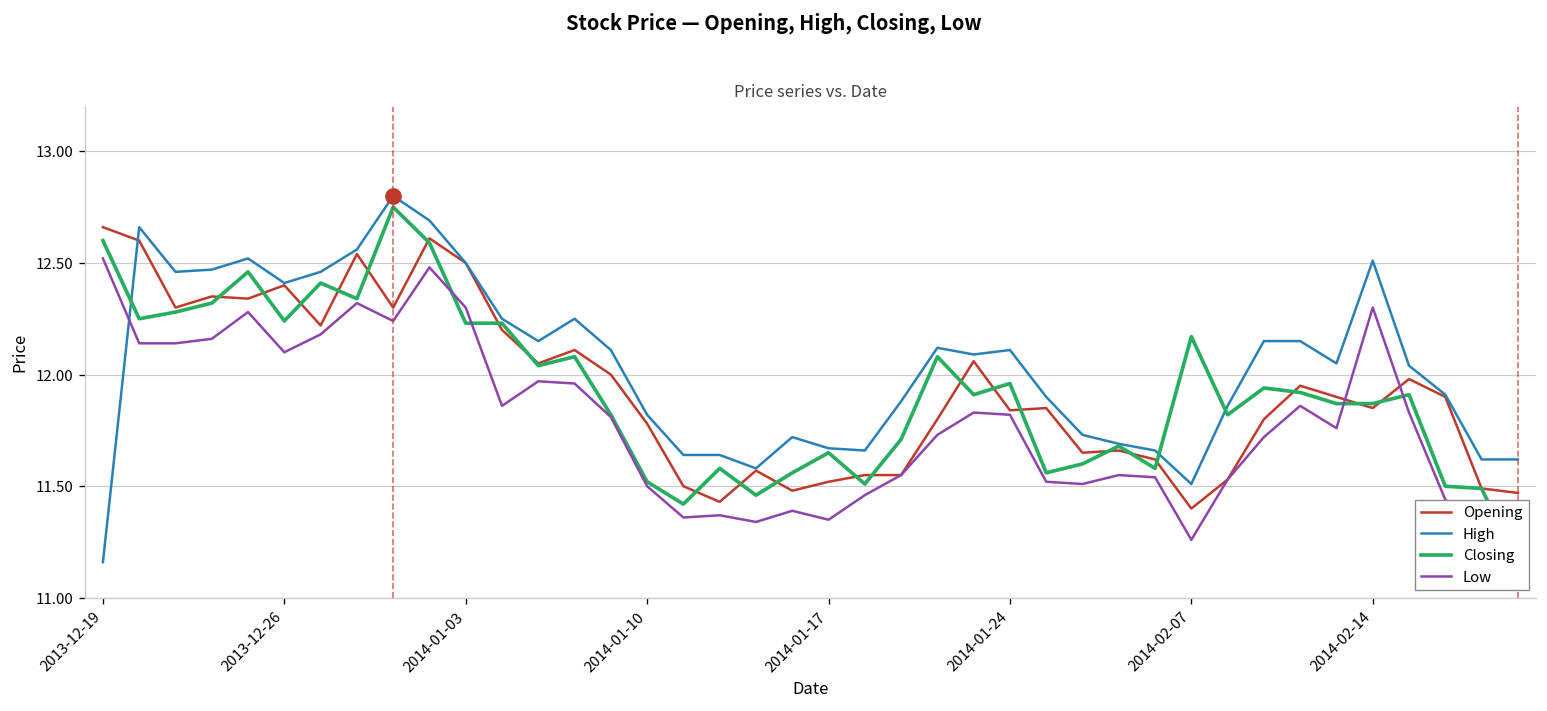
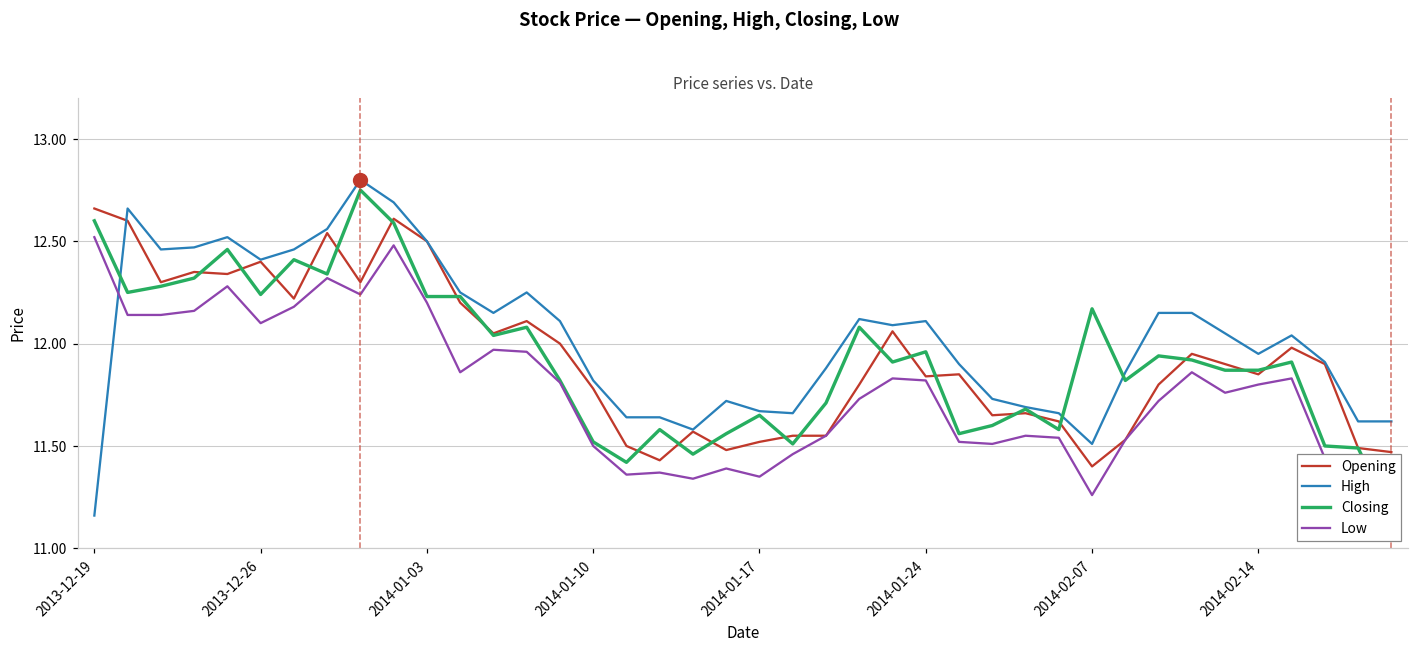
  {
    "High": {
      "2013-12-19": 11.16,
      "2014-01-10": 11.82,
      "2014-01-17": 11.67,
      "2014-01-24": 12.11,
      "2014-02-07": 11.51,
-     "2014-02-14": 12.51
+     "2014-02-14": 11.95
    },
    "Closing": {
      "2013-12-19": 12.60,
      "2013-12-26": 12.24,
      "2014-01-03": 12.23,
      "2014-01-10": 11.52,
      "2014-01-17": 11.65,
      "2014-01-24": 11.96,
      "2014-02-07": 12.17,
      "2014-02-14": 11.87
    },
    "Low": {
      "2013-12-19": 12.52,
      "2013-12-26": 12.1,
-     "2014-01-03": 12.3,
+     "2014-01-03": 12.2,
      "2014-01-10": 11.5,
      "2014-01-17": 11.35,
      "2014-01-24": 11.82,
      "2014-02-07": 11.26,
-     "2014-02-14": 12.3
+     "2014-02-14": 11.8
    }
  }
